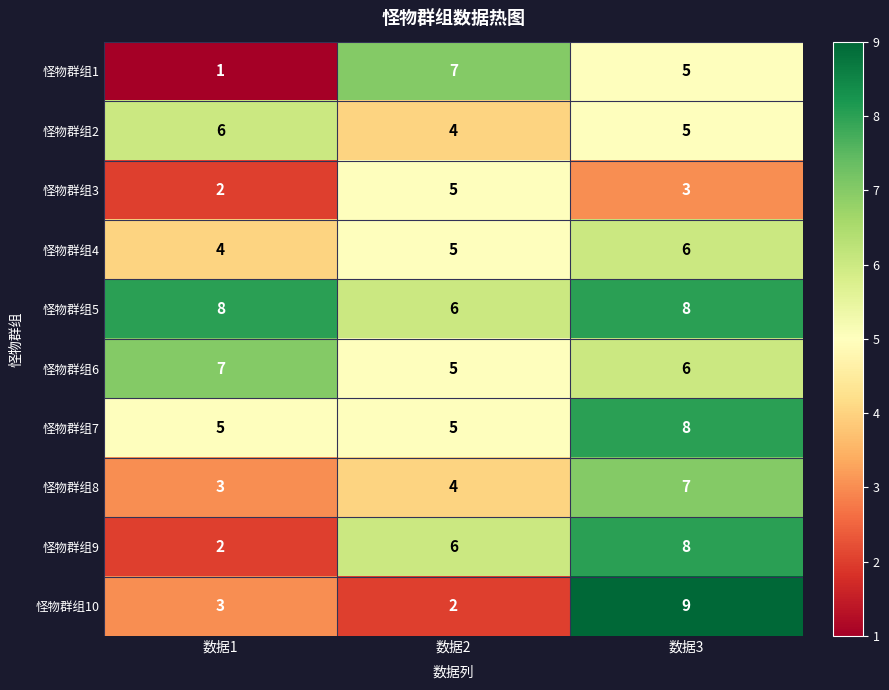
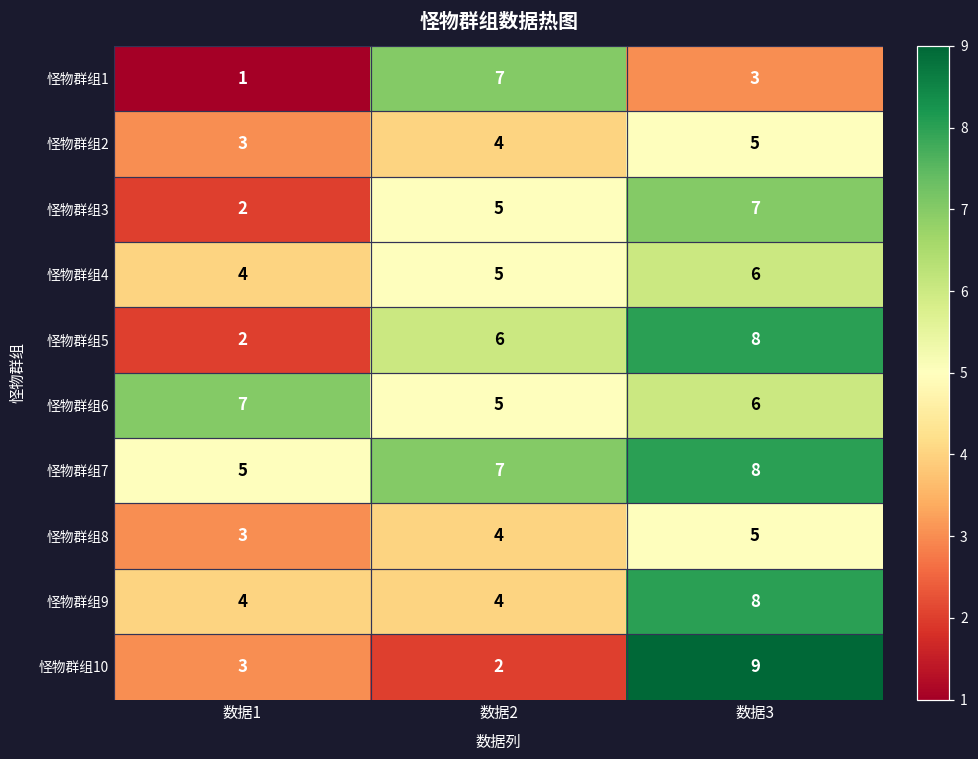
  {
    "怪物群组1": {
      "数据1": 1,
      "数据2": 7,
-     "数据3": 5
+     "数据3": 3
    },
    "怪物群组2": {
-     "数据1": 6,
+     "数据1": 3,
      "数据2": 4,
      "数据3": 5
    },
    "怪物群组3": {
      "数据1": 2,
      "数据2": 5,
-     "数据3": 3
+     "数据3": 7
    },
    "怪物群组4": {
      "数据1": 4,
      "数据2": 5,
      "数据3": 6
    },
    "怪物群组5": {
-     "数据1": 8,
+     "数据1": 2,
      "数据2": 6,
      "数据3": 8
    },
    "怪物群组6": {
      "数据1": 7,
      "数据2": 5,
      "数据3": 6
    },
    "怪物群组7": {
      "数据1": 5,
-     "数据2": 5,
+     "数据2": 7,
      "数据3": 8
    },
    "怪物群组8": {
      "数据1": 3,
      "数据2": 4,
-     "数据3": 7
+     "数据3": 5
    },
    "怪物群组9": {
-     "数据1": 2,
-     "数据2": 6,
+     "数据1": 4,
+     "数据2": 4,
      "数据3": 8
    },
    "怪物群组10": {
      "数据1": 3,
      "数据2": 2,
      "数据3": 9
    }
  }
